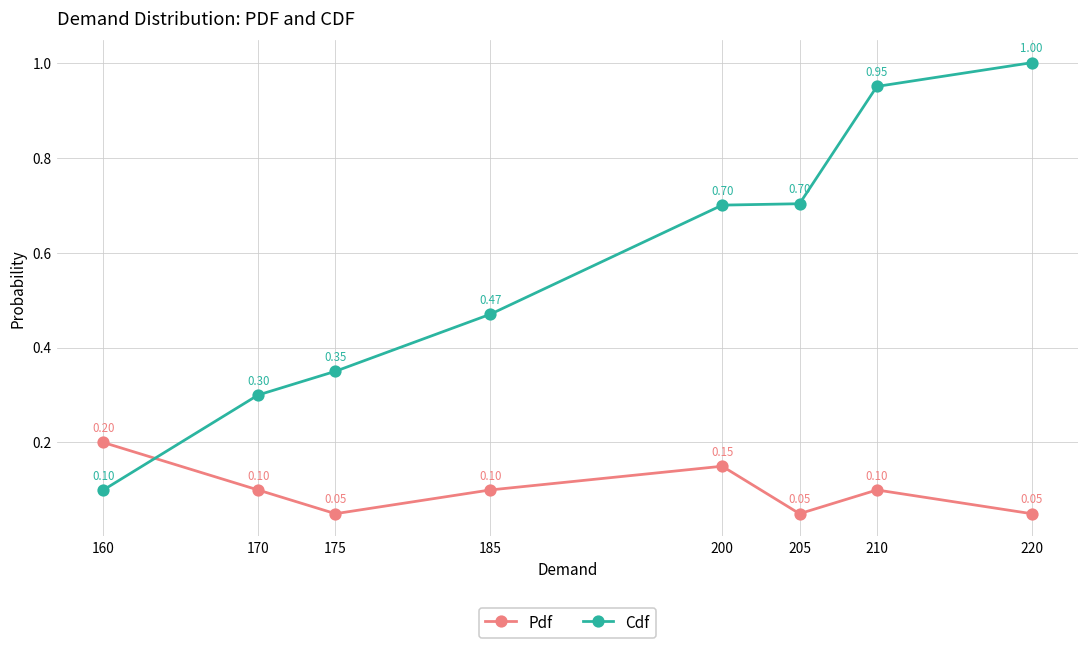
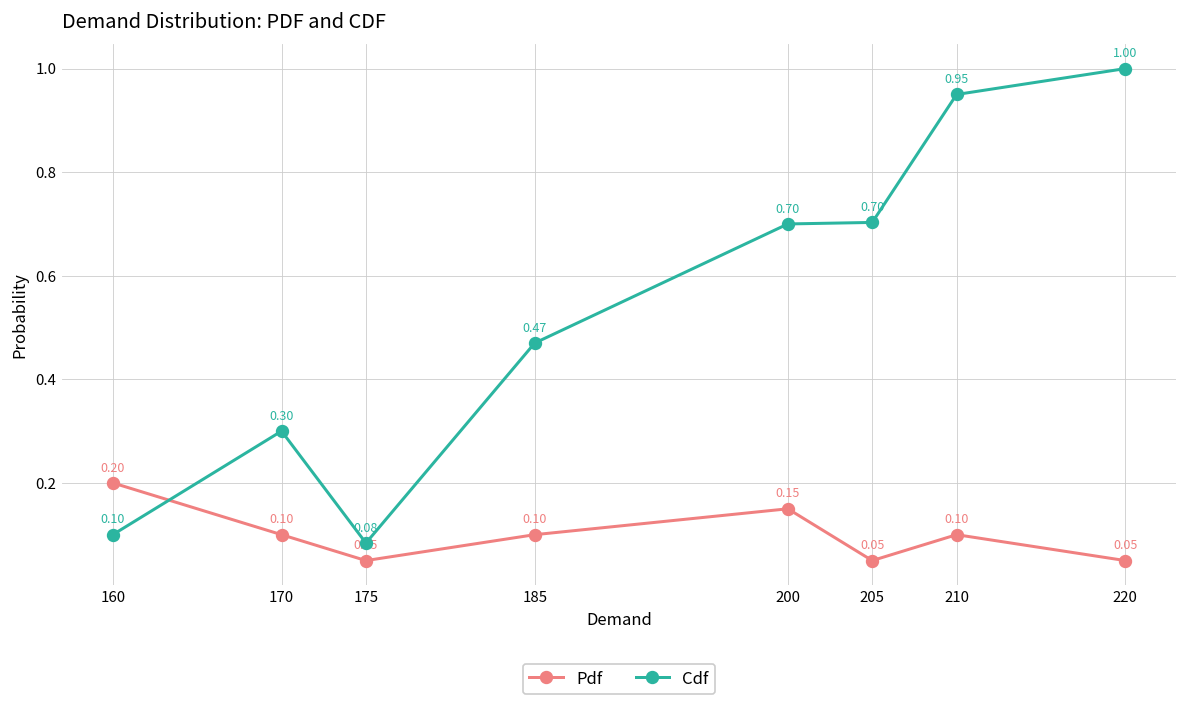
  {
    "Pdf": {
      "160": 0.20,
      "170": 0.10,
      "175": 0.05,
      "185": 0.10,
      "200": 0.15,
      "205": 0.05,
      "210": 0.10,
      "220": 0.05
    },
    "Cdf": {
      "160": 0.10,
      "170": 0.30,
-     "175": 0.35,
+     "175": 0.08,
      "185": 0.47,
      "200": 0.70,
      "205": 0.70,
      "210": 0.95,
      "220": 1.00
    }
  }
